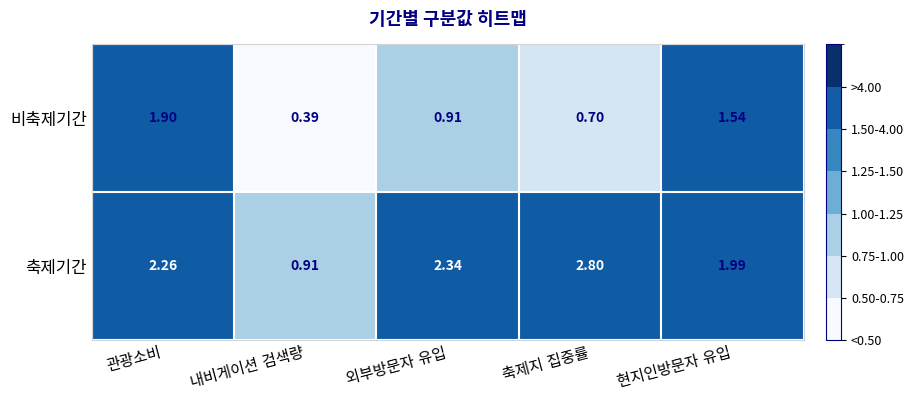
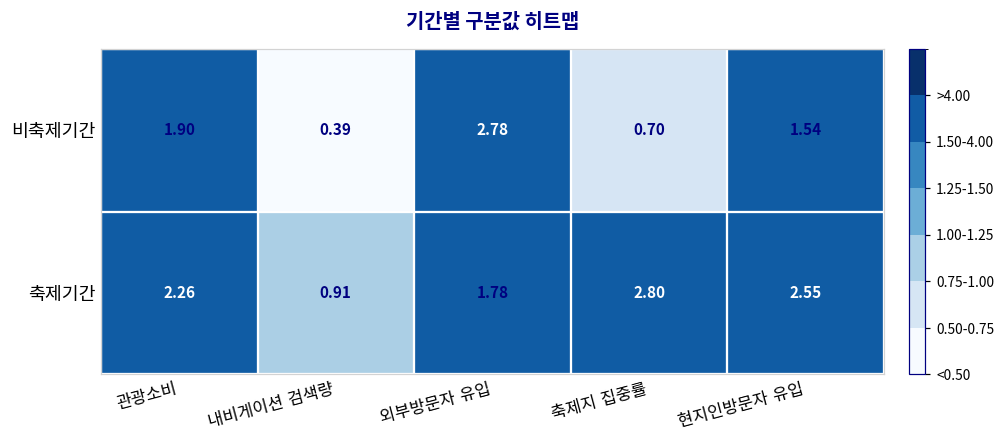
  {
    "비축제기간": {
      "관광소비": 1.90,
      "내비게이션 검색량": 0.39,
-     "외부방문자 유입": 0.91,
+     "외부방문자 유입": 2.78,
      "축제지 집중률": 0.70,
      "현지인방문자 유입": 1.54
    },
    "축제기간": {
      "관광소비": 2.26,
      "내비게이션 검색량": 0.91,
-     "외부방문자 유입": 2.34,
+     "외부방문자 유입": 1.78,
      "축제지 집중률": 2.80,
-     "현지인방문자 유입": 1.99
+     "현지인방문자 유입": 2.55
    }
  }
